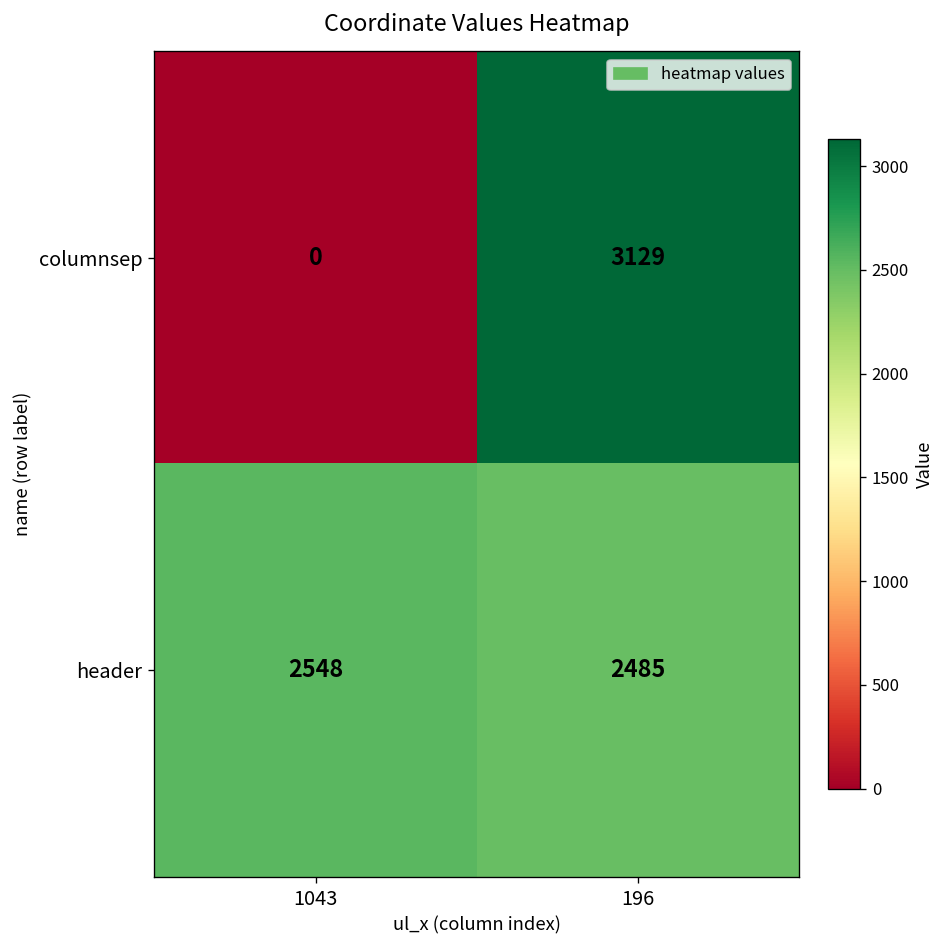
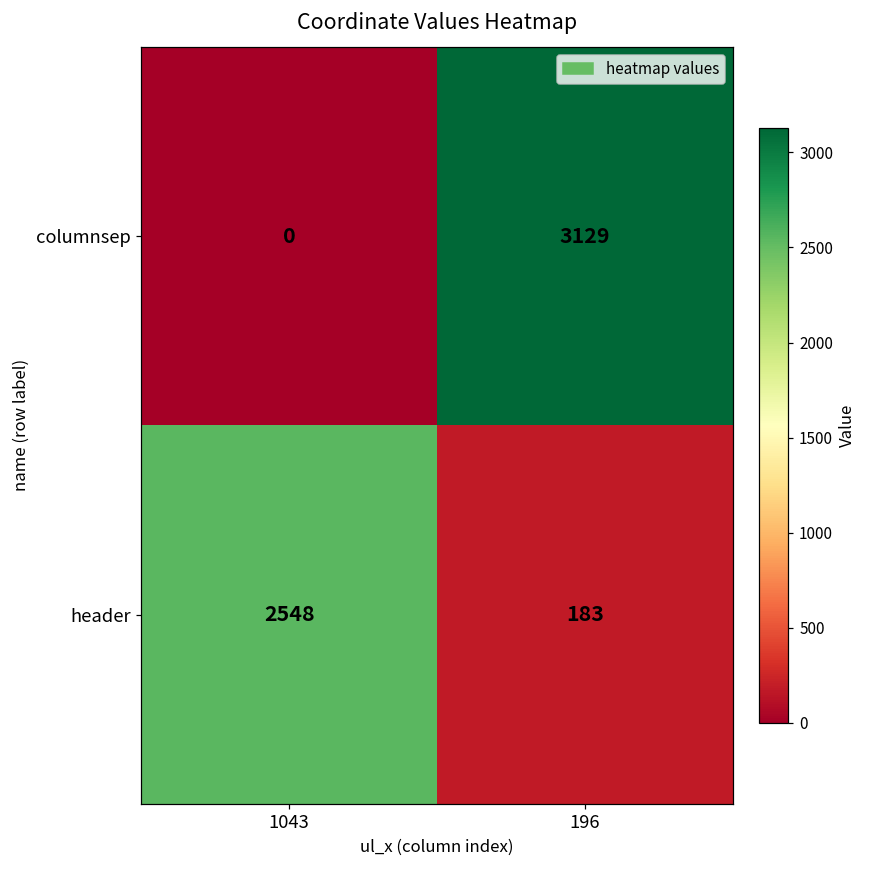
  {
    "columnsep": {
      "1043": 0,
      "196": 3129
    },
    "header": {
      "1043": 2548,
-     "196": 2485
+     "196": 183
    }
  }
